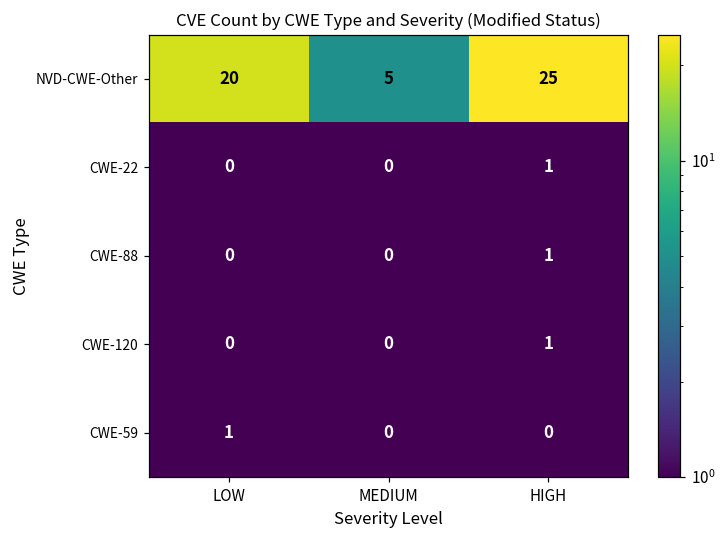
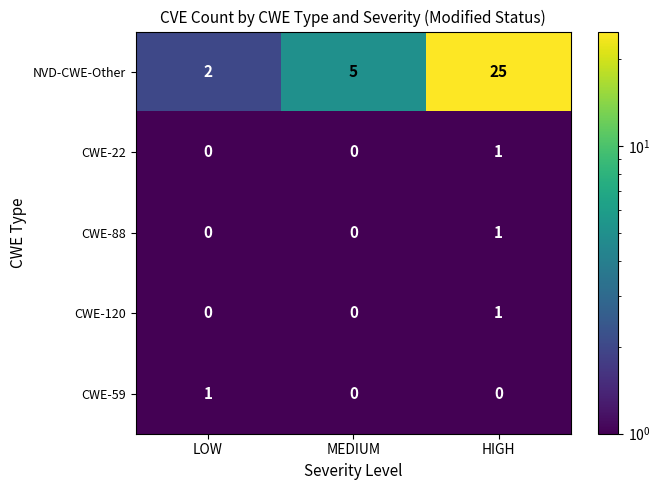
  {
    "NVD-CWE-Other": {
-     "LOW": 20,
+     "LOW": 2,
      "MEDIUM": 5,
      "HIGH": 25
    },
    "CWE-22": {
      "LOW": 0,
      "MEDIUM": 0,
      "HIGH": 1
    },
    "CWE-88": {
      "LOW": 0,
      "MEDIUM": 0,
      "HIGH": 1
    },
    "CWE-120": {
      "LOW": 0,
      "MEDIUM": 0,
      "HIGH": 1
    },
    "CWE-59": {
      "LOW": 1,
      "MEDIUM": 0,
      "HIGH": 0
    }
  }
